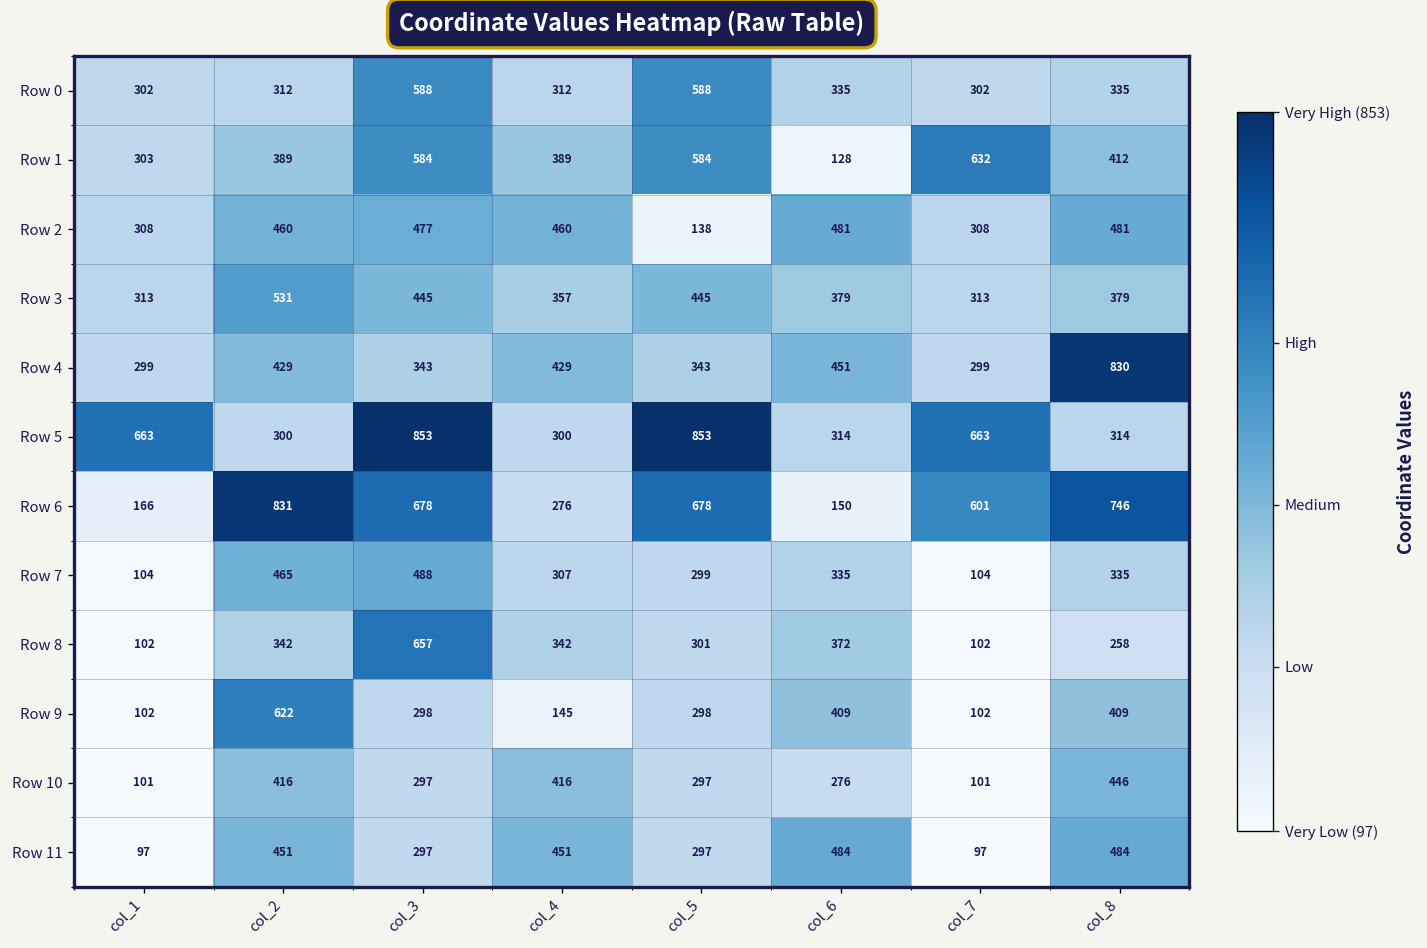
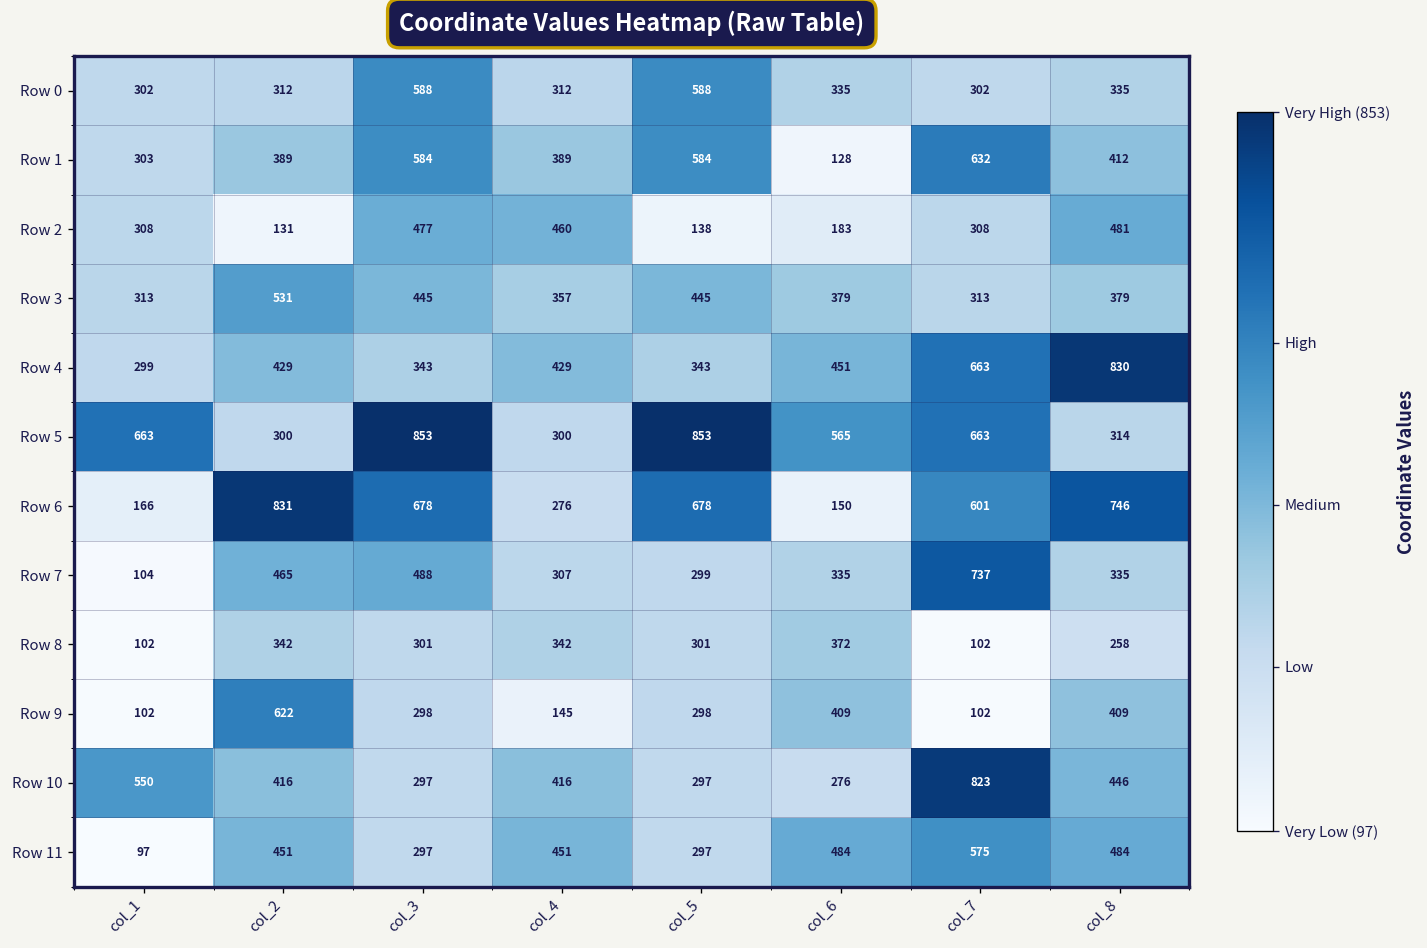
  {
    "Row 0": {
      "col_1": 302,
      "col_2": 312,
      "col_3": 588,
      "col_4": 312,
      "col_5": 588,
      "col_6": 335,
      "col_7": 302,
      "col_8": 335
    },
    "Row 1": {
      "col_1": 303,
      "col_2": 389,
      "col_3": 584,
      "col_4": 389,
      "col_5": 584,
      "col_6": 128,
      "col_7": 632,
      "col_8": 412
    },
    "Row 2": {
      "col_1": 308,
-     "col_2": 460,
+     "col_2": 131,
      "col_3": 477,
      "col_4": 460,
      "col_5": 138,
-     "col_6": 481,
+     "col_6": 183,
      "col_7": 308,
      "col_8": 481
    },
    "Row 3": {
      "col_1": 313,
      "col_2": 531,
      "col_3": 445,
      "col_4": 357,
      "col_5": 445,
      "col_6": 379,
      "col_7": 313,
      "col_8": 379
    },
    "Row 4": {
      "col_1": 299,
      "col_2": 429,
      "col_3": 343,
      "col_4": 429,
      "col_5": 343,
      "col_6": 451,
-     "col_7": 299,
+     "col_7": 663,
      "col_8": 830
    },
    "Row 5": {
      "col_1": 663,
      "col_2": 300,
      "col_3": 853,
      "col_4": 300,
      "col_5": 853,
-     "col_6": 314,
+     "col_6": 565,
      "col_7": 663,
      "col_8": 314
    },
    "Row 6": {
      "col_1": 166,
      "col_2": 831,
      "col_3": 678,
      "col_4": 276,
      "col_5": 678,
      "col_6": 150,
      "col_7": 601,
      "col_8": 746
    },
    "Row 7": {
      "col_1": 104,
      "col_2": 465,
      "col_3": 488,
      "col_4": 307,
      "col_5": 299,
      "col_6": 335,
-     "col_7": 104,
+     "col_7": 737,
      "col_8": 335
    },
    "Row 8": {
      "col_1": 102,
      "col_2": 342,
-     "col_3": 657,
+     "col_3": 301,
      "col_4": 342,
      "col_5": 301,
      "col_6": 372,
      "col_7": 102,
      "col_8": 258
    },
    "Row 9": {
      "col_1": 102,
      "col_2": 622,
      "col_3": 298,
      "col_4": 145,
      "col_5": 298,
      "col_6": 409,
      "col_7": 102,
      "col_8": 409
    },
    "Row 10": {
-     "col_1": 101,
+     "col_1": 550,
      "col_2": 416,
      "col_3": 297,
      "col_4": 416,
      "col_5": 297,
      "col_6": 276,
-     "col_7": 101,
+     "col_7": 823,
      "col_8": 446
    },
    "Row 11": {
      "col_1": 97,
      "col_2": 451,
      "col_3": 297,
      "col_4": 451,
      "col_5": 297,
      "col_6": 484,
-     "col_7": 97,
+     "col_7": 575,
      "col_8": 484
    }
  }
